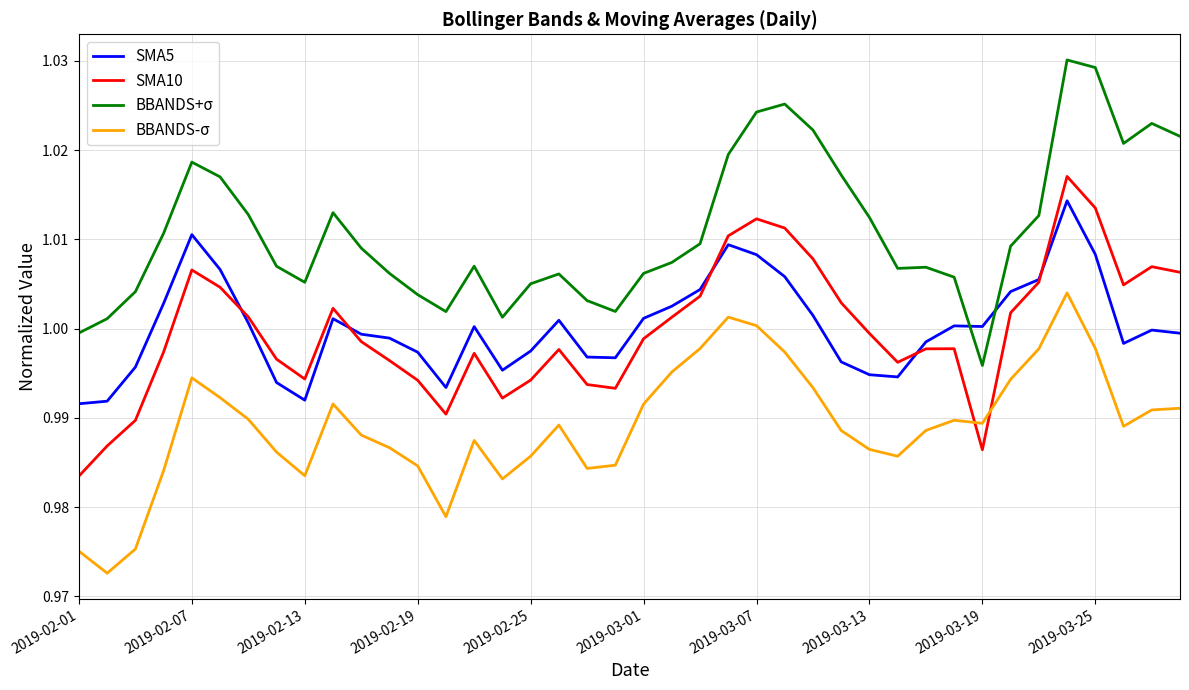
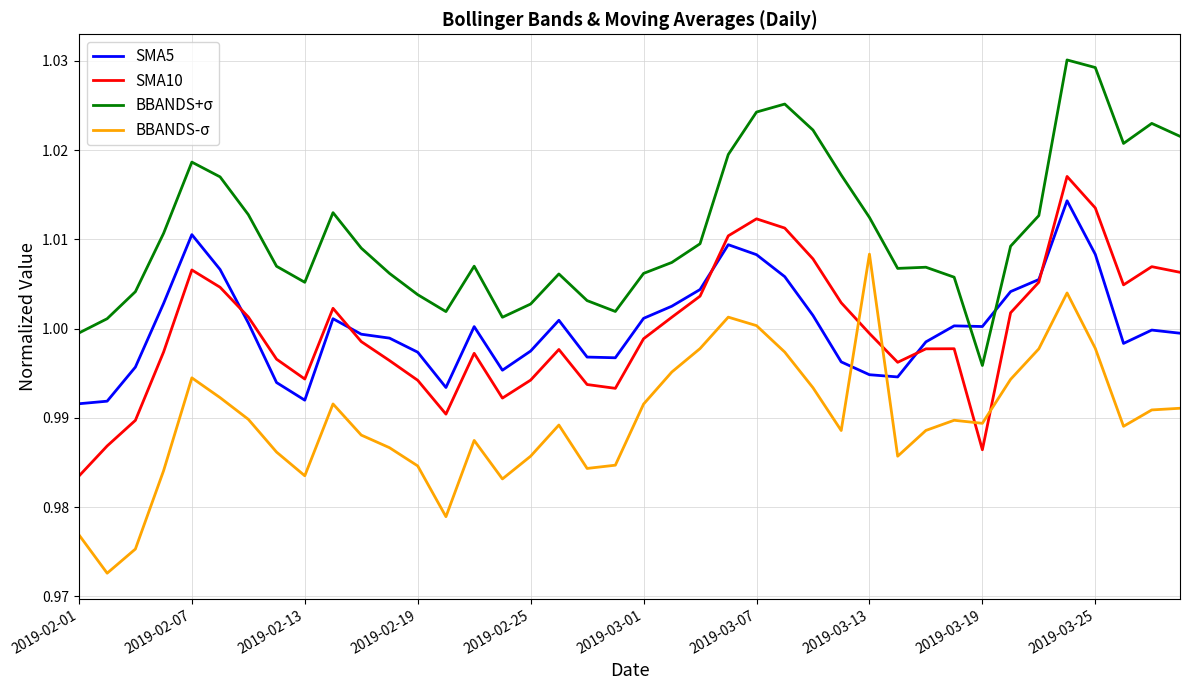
  {
    "SMA5": {
      "2019-02-01": 0.992,
      "2019-02-07": 1.011,
      "2019-02-13": 0.992,
      "2019-02-19": 0.997,
      "2019-02-25": 0.997,
      "2019-03-01": 1.001,
      "2019-03-07": 1.008,
      "2019-03-13": 0.995,
      "2019-03-19": 1.000,
      "2019-03-25": 1.008
    },
    "SMA10": {
      "2019-02-01": 0.983,
      "2019-02-07": 1.007,
      "2019-02-13": 0.994,
      "2019-02-19": 0.994,
      "2019-02-25": 0.994,
      "2019-03-01": 0.999,
      "2019-03-07": 1.012,
      "2019-03-13": 0.999,
      "2019-03-19": 0.986,
      "2019-03-25": 1.014
    },
    "BBANDS+σ": {
      "2019-02-01": 1.000,
      "2019-02-07": 1.019,
      "2019-02-13": 1.005,
      "2019-02-19": 1.004,
-     "2019-02-25": 1.005,
+     "2019-02-25": 1.003,
      "2019-03-01": 1.006,
      "2019-03-07": 1.024,
      "2019-03-13": 1.012,
      "2019-03-19": 0.996,
      "2019-03-25": 1.029
    },
    "BBANDS-σ": {
-     "2019-02-01": 0.975,
+     "2019-02-01": 0.977,
      "2019-02-07": 0.994,
      "2019-02-13": 0.984,
      "2019-02-19": 0.985,
      "2019-02-25": 0.986,
      "2019-03-01": 0.992,
      "2019-03-07": 1.000,
-     "2019-03-13": 0.986,
+     "2019-03-13": 1.008,
      "2019-03-19": 0.989,
      "2019-03-25": 0.998
    }
  }
